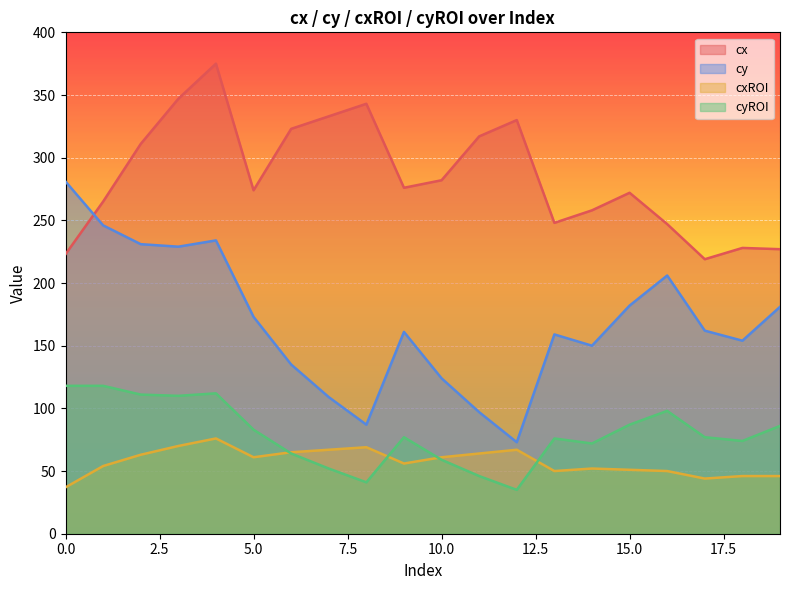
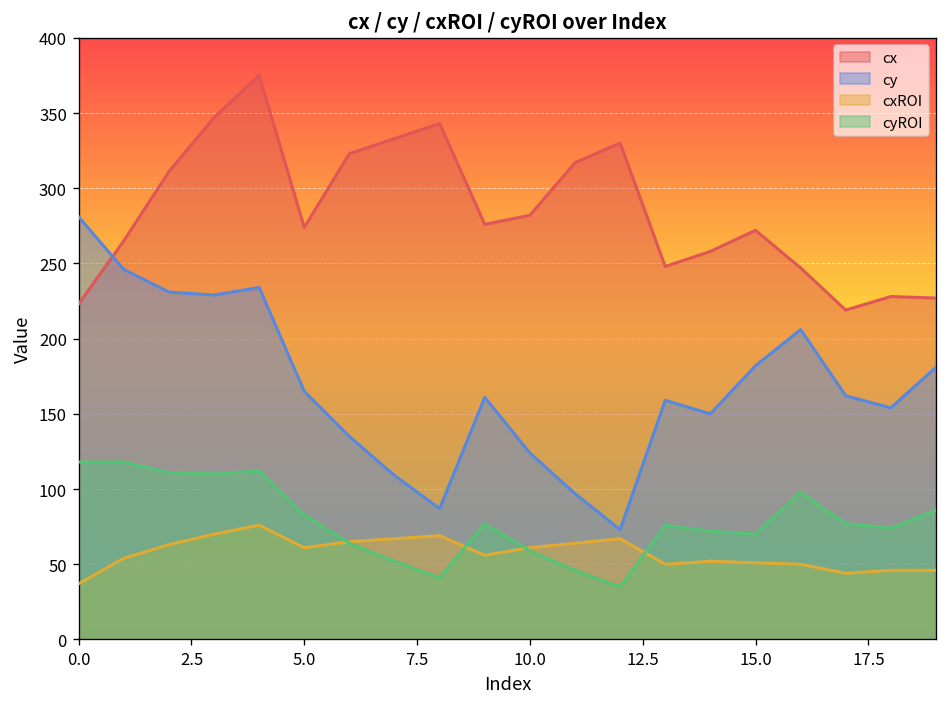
  {
    "cx": {
      "0.0": 223,
      "5.0": 274,
      "10.0": 282,
      "15.0": 272
    },
    "cy": {
      "0.0": 281,
-     "5.0": 173,
+     "5.0": 165,
      "10.0": 124,
      "15.0": 182
    },
    "cxROI": {
      "0.0": 37,
      "5.0": 61,
      "15.0": 51
    },
    "cyROI": {
      "0.0": 118,
      "5.0": 83,
-     "15.0": 87
+     "15.0": 70
    }
  }
